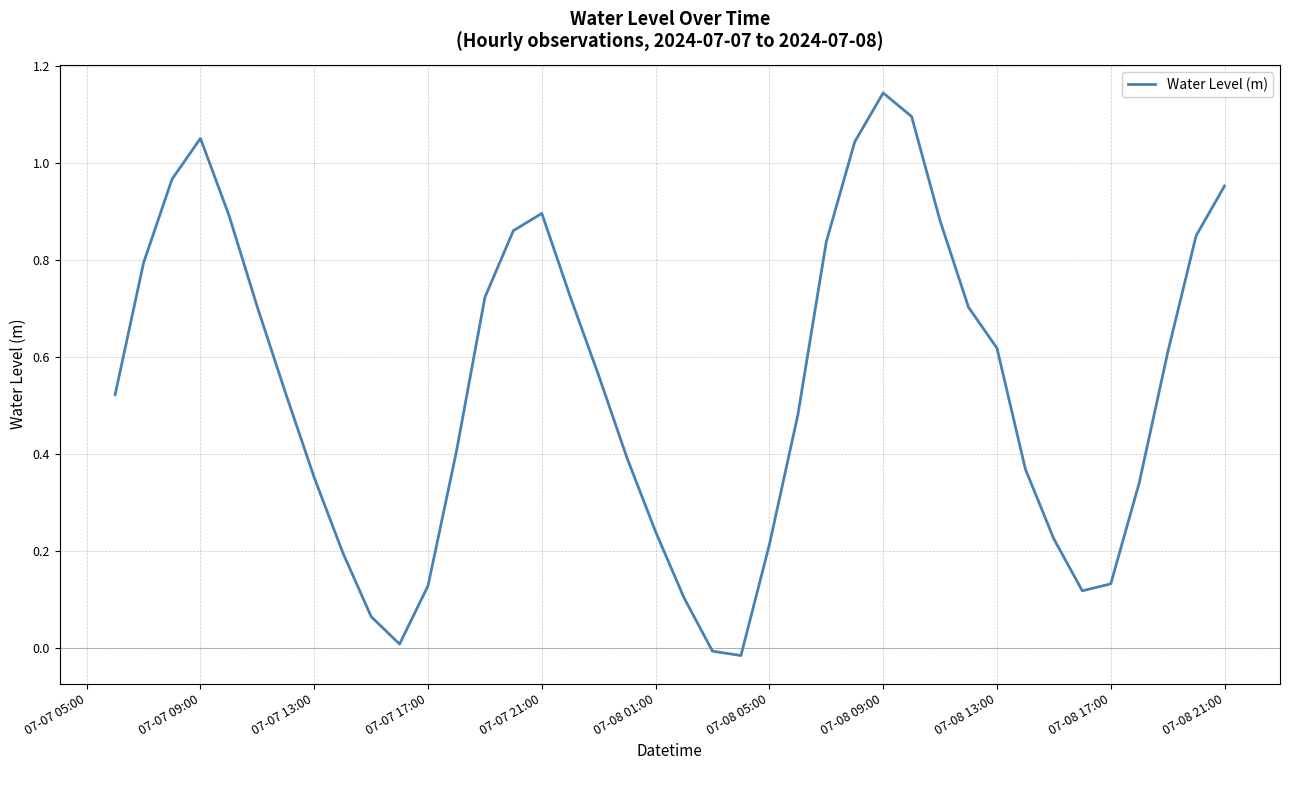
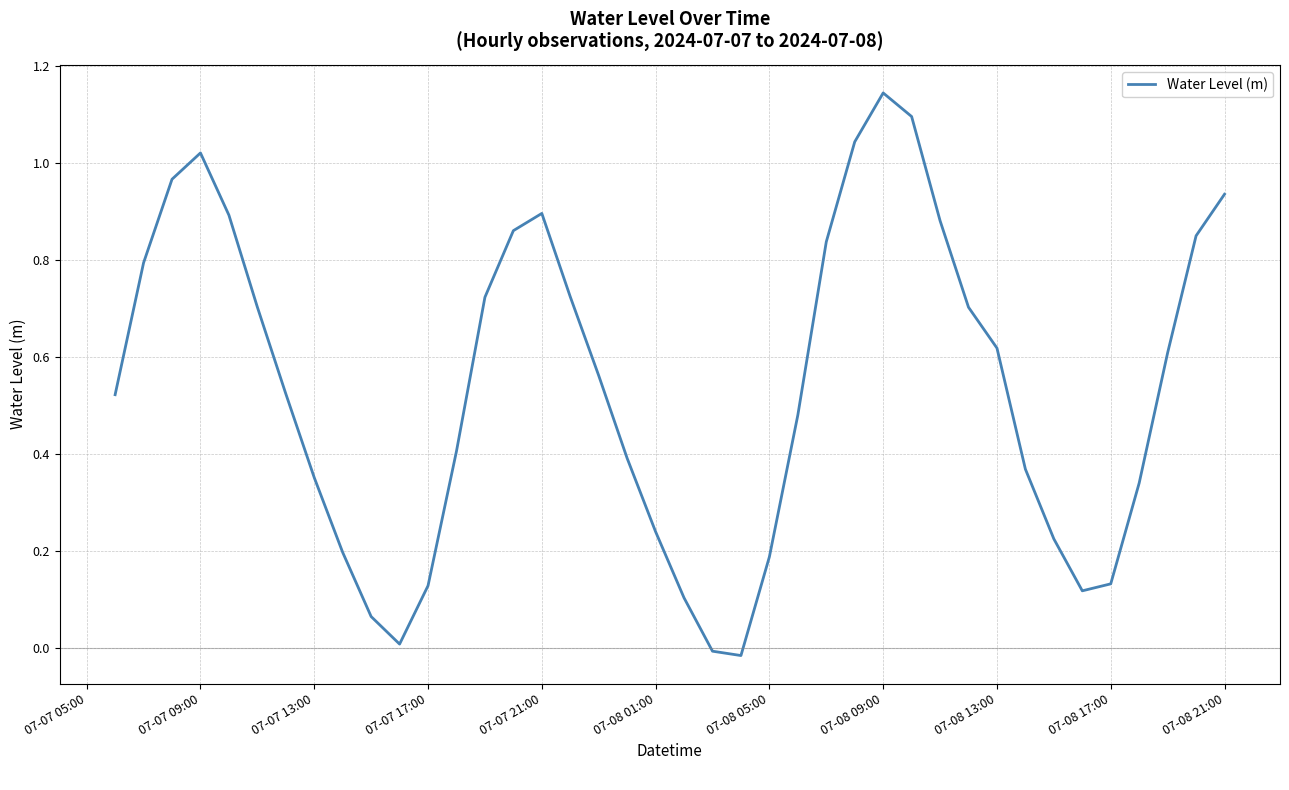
  {
-   "07-07 09:00": 1.05,
+   "07-07 09:00": 1.02,
    "07-07 13:00": 0.35,
    "07-07 17:00": 0.13,
    "07-07 21:00": 0.90,
    "07-08 01:00": 0.24,
-   "07-08 05:00": 0.21,
+   "07-08 05:00": 0.19,
    "07-08 09:00": 1.14,
    "07-08 13:00": 0.62,
    "07-08 17:00": 0.13,
-   "07-08 21:00": 0.95
+   "07-08 21:00": 0.94
  }
